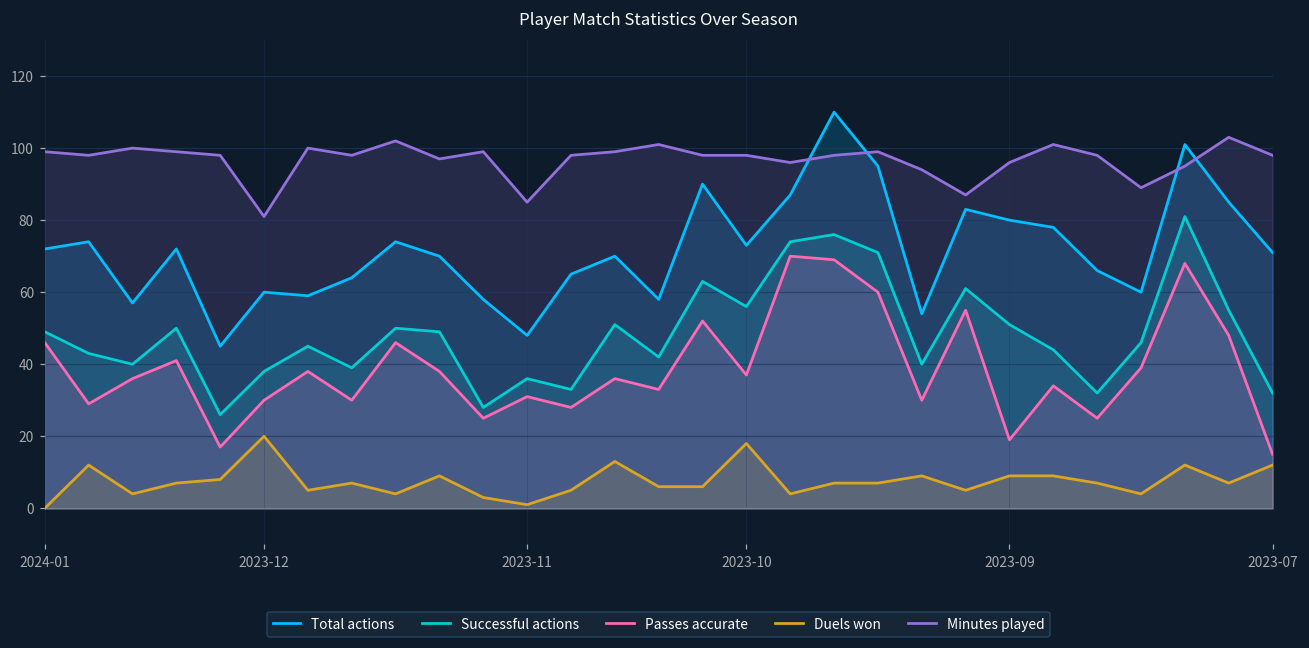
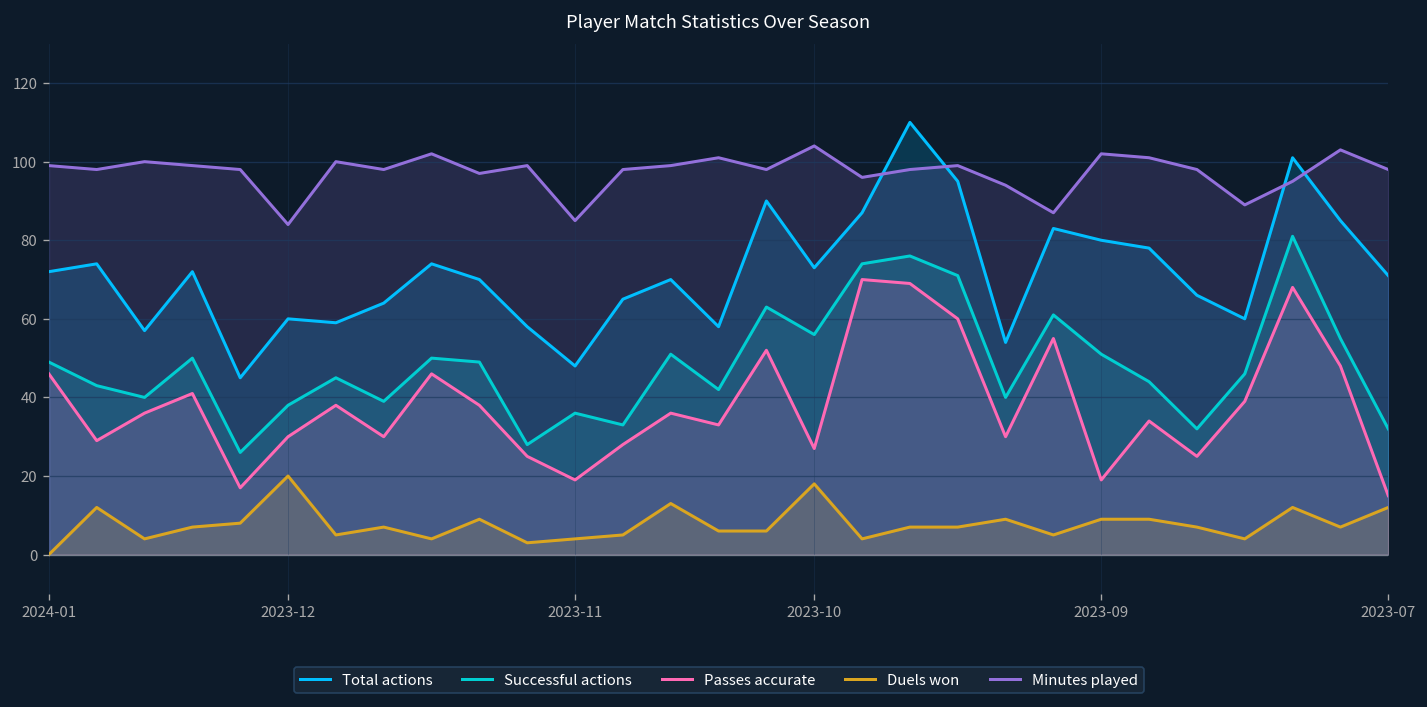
  {
    "Passes accurate": {
      "2024-01": 46,
      "2023-12": 30,
-     "2023-11": 31,
-     "2023-10": 37,
+     "2023-11": 19,
+     "2023-10": 27,
      "2023-09": 19,
      "2023-07": 15
    },
    "Duels won": {
      "2024-01": 0,
      "2023-12": 20,
-     "2023-11": 1,
+     "2023-11": 4,
      "2023-10": 18,
      "2023-09": 9,
      "2023-07": 12
    },
    "Minutes played": {
      "2024-01": 99,
-     "2023-12": 81,
+     "2023-12": 84,
      "2023-11": 85,
-     "2023-10": 98,
-     "2023-09": 96,
+     "2023-10": 104,
+     "2023-09": 102,
      "2023-07": 98
    }
  }
